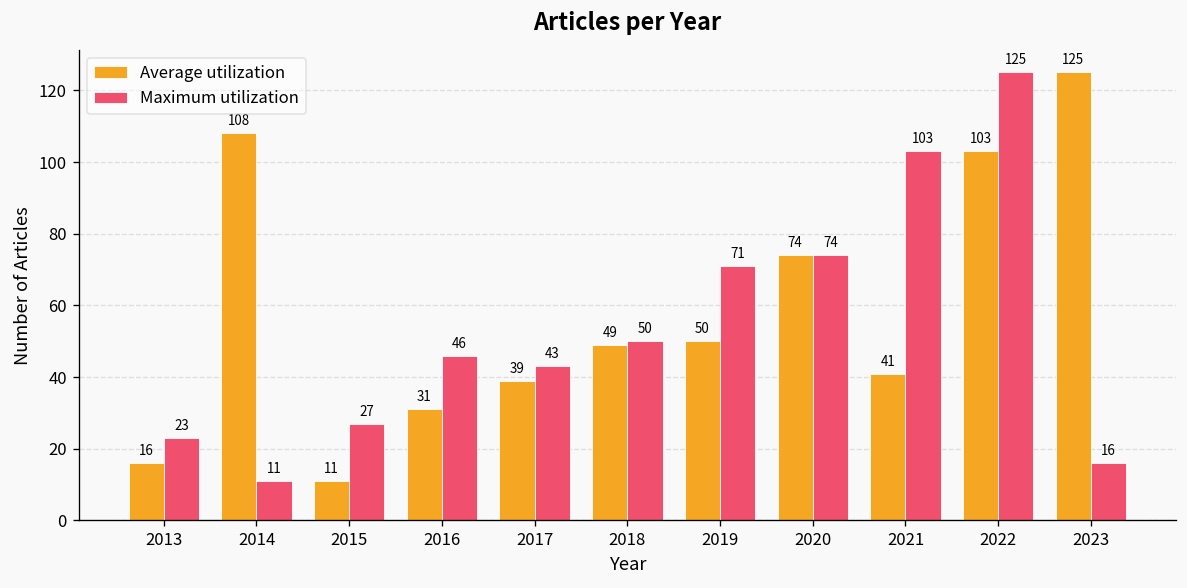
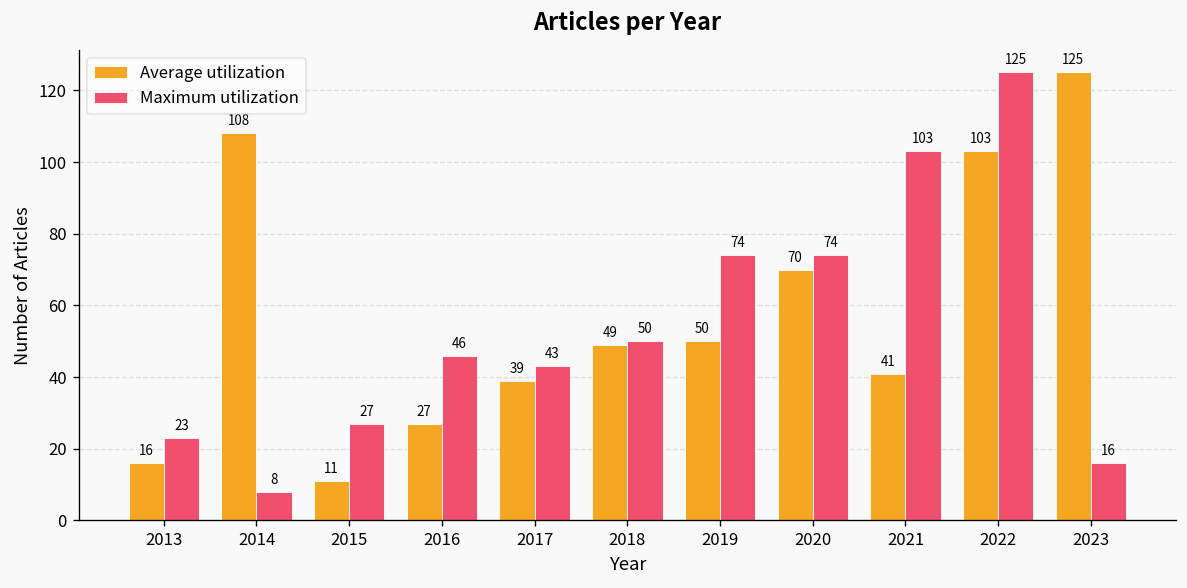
  {
    "Average utilization": {
      "2013": 16,
      "2014": 108,
      "2015": 11,
-     "2016": 31,
+     "2016": 27,
      "2017": 39,
      "2018": 49,
      "2019": 50,
-     "2020": 74,
+     "2020": 70,
      "2021": 41,
      "2022": 103,
      "2023": 125
    },
    "Maximum utilization": {
      "2013": 23,
-     "2014": 11,
+     "2014": 8,
      "2015": 27,
      "2016": 46,
      "2017": 43,
      "2018": 50,
-     "2019": 71,
+     "2019": 74,
      "2020": 74,
      "2021": 103,
      "2022": 125,
      "2023": 16
    }
  }
